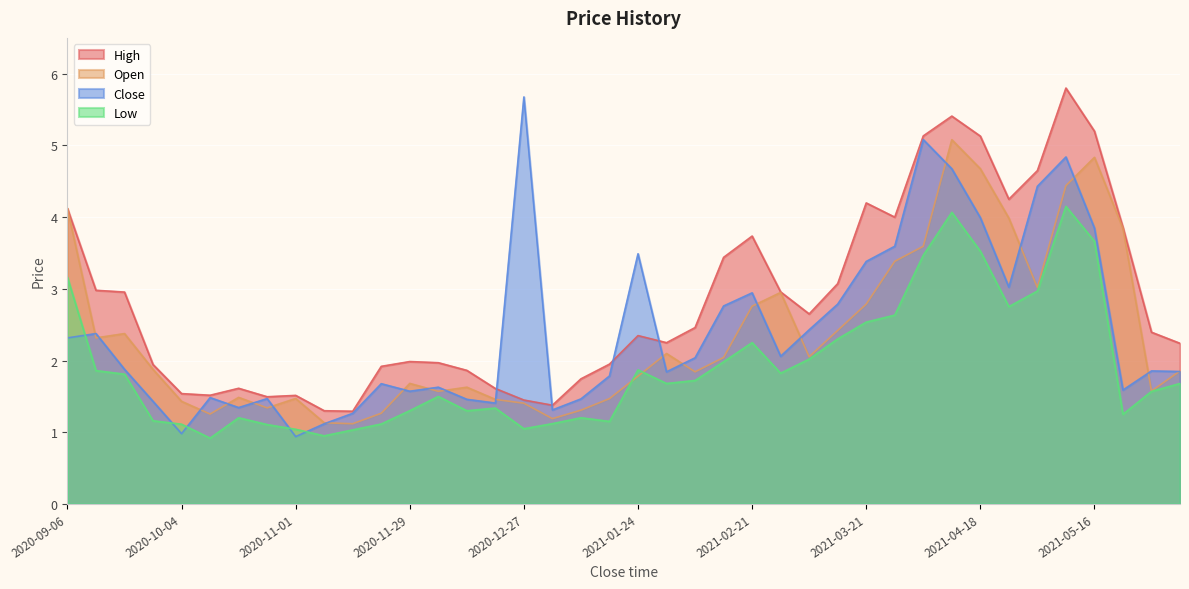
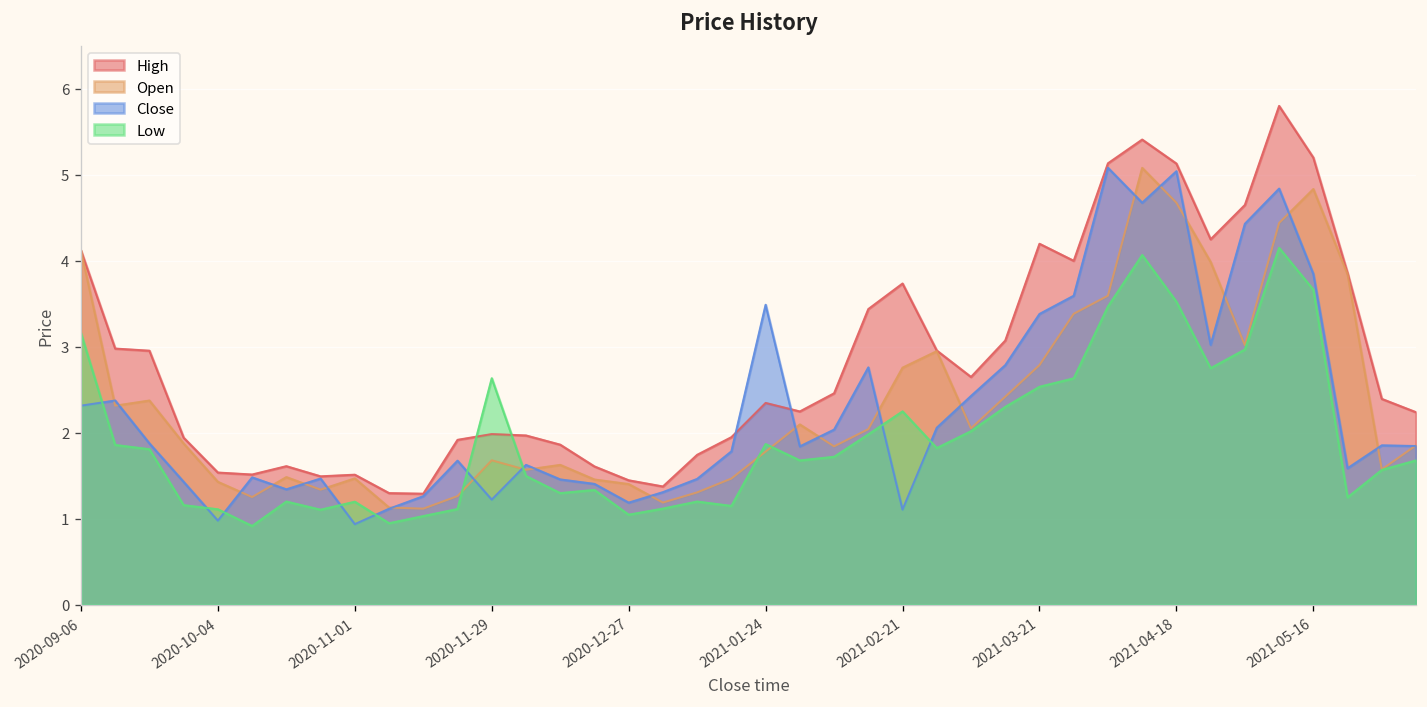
  {
    "Close": {
      "2020-09-06": 2.3,
      "2020-10-04": 1.0,
      "2020-11-01": 0.9,
-     "2020-11-29": 1.6,
-     "2020-12-27": 5.7,
+     "2020-11-29": 1.2,
+     "2020-12-27": 1.2,
      "2021-01-24": 3.5,
-     "2021-02-21": 2.9,
+     "2021-02-21": 1.1,
      "2021-03-21": 3.4,
-     "2021-04-18": 4.0,
+     "2021-04-18": 5.0,
      "2021-05-16": 3.8
    },
    "Low": {
      "2020-09-06": 3.2,
      "2020-10-04": 1.1,
-     "2020-11-01": 1.0,
-     "2020-11-29": 1.3,
+     "2020-11-01": 1.2,
+     "2020-11-29": 2.6,
      "2020-12-27": 1.0,
      "2021-01-24": 1.9,
      "2021-02-21": 2.3,
      "2021-03-21": 2.5,
      "2021-04-18": 3.5,
      "2021-05-16": 3.7
    }
  }
